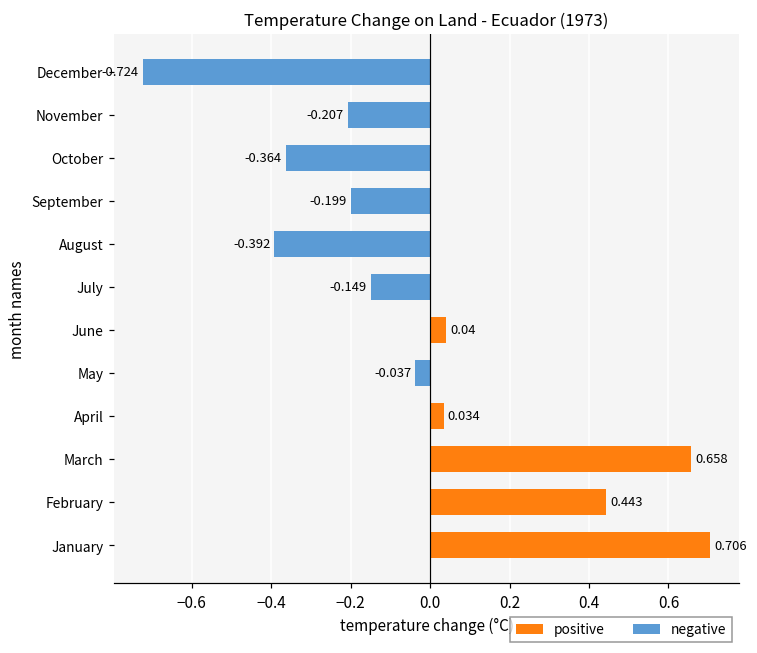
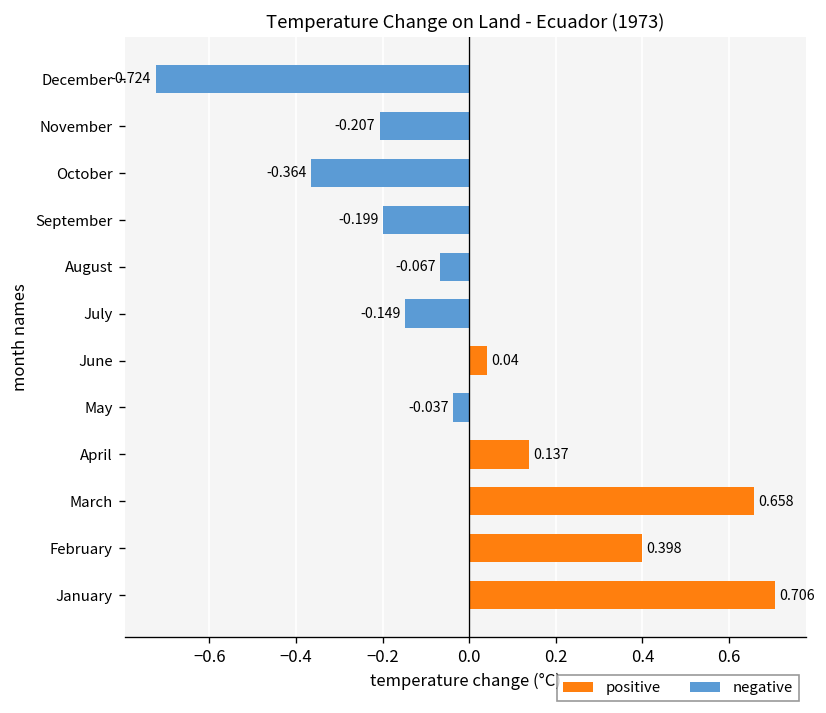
  {
    "positive": {
      "June": 0.04,
-     "April": 0.034,
+     "April": 0.137,
      "March": 0.658,
-     "February": 0.443,
+     "February": 0.398,
      "January": 0.706
    },
    "negative": {
      "December": -0.724,
      "November": -0.207,
      "October": -0.364,
      "September": -0.199,
-     "August": -0.392,
+     "August": -0.067,
      "July": -0.149,
      "May": -0.037
    }
  }
